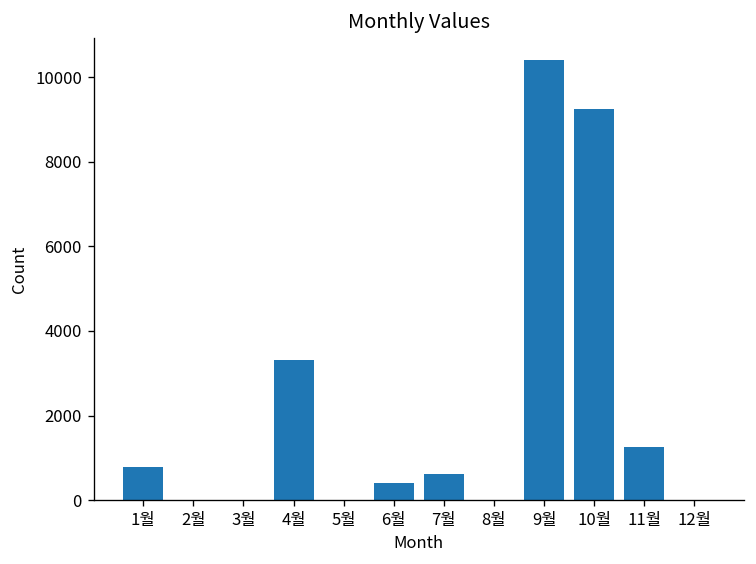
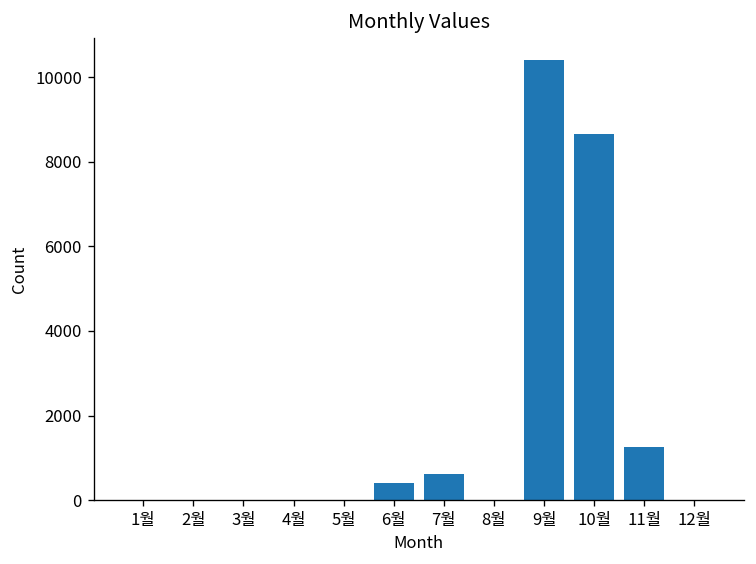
  {
-   "1월": 800,
+   "1월": 0,
    "2월": 0,
    "3월": 0,
-   "4월": 3300,
+   "4월": 0,
    "5월": 0,
    "6월": 400,
    "7월": 600,
    "8월": 0,
    "9월": 10400,
-   "10월": 9300,
+   "10월": 8700,
    "11월": 1300,
    "12월": 0
  }
